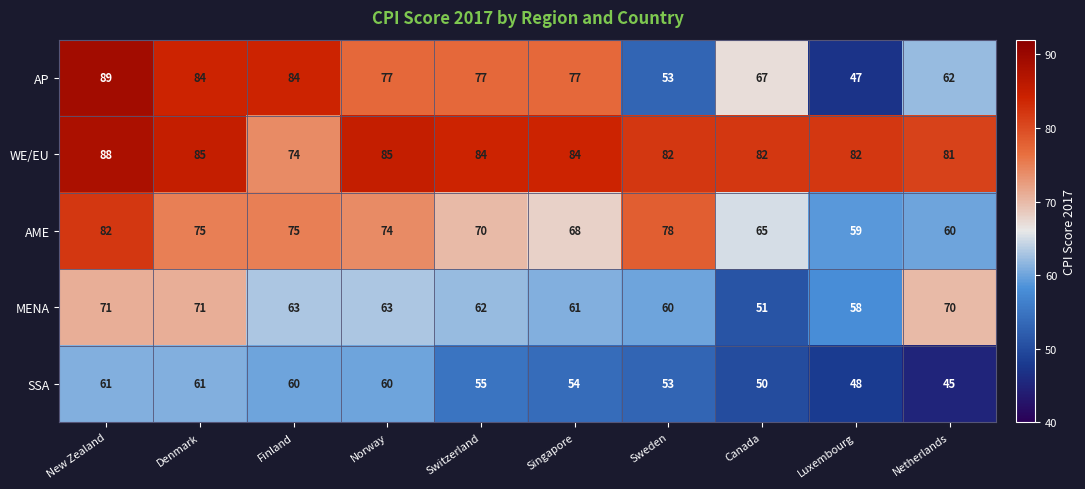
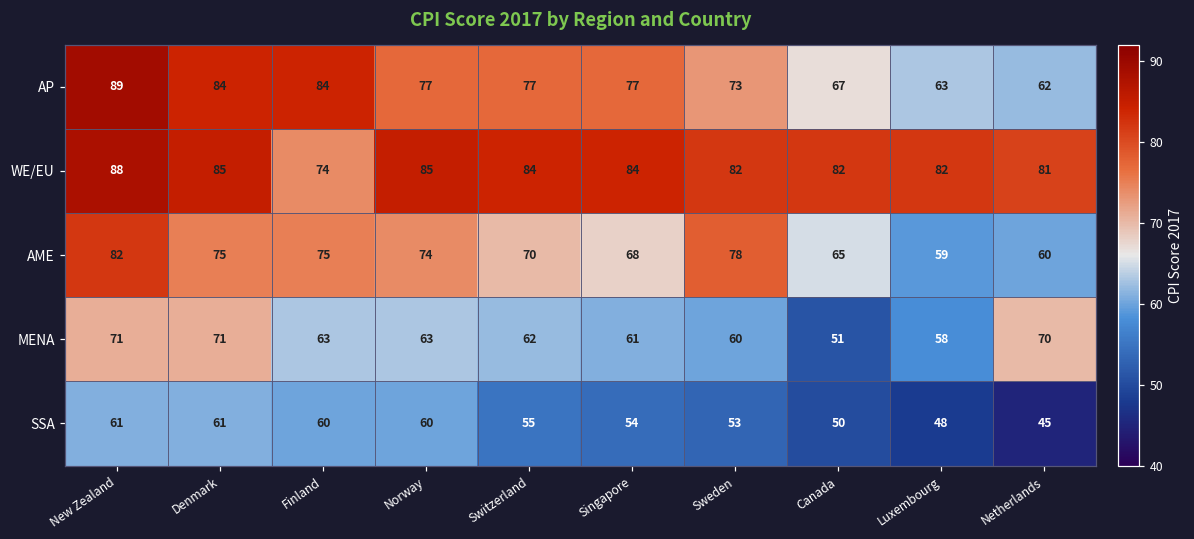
  {
    "AP": {
      "New Zealand": 89,
      "Denmark": 84,
      "Finland": 84,
      "Norway": 77,
      "Switzerland": 77,
      "Singapore": 77,
-     "Sweden": 53,
+     "Sweden": 73,
      "Canada": 67,
-     "Luxembourg": 47,
+     "Luxembourg": 63,
      "Netherlands": 62
    },
    "WE/EU": {
      "New Zealand": 88,
      "Denmark": 85,
      "Finland": 74,
      "Norway": 85,
      "Switzerland": 84,
      "Singapore": 84,
      "Sweden": 82,
      "Canada": 82,
      "Luxembourg": 82,
      "Netherlands": 81
    },
    "AME": {
      "New Zealand": 82,
      "Denmark": 75,
      "Finland": 75,
      "Norway": 74,
      "Switzerland": 70,
      "Singapore": 68,
      "Sweden": 78,
      "Canada": 65,
      "Luxembourg": 59,
      "Netherlands": 60
    },
    "MENA": {
      "New Zealand": 71,
      "Denmark": 71,
      "Finland": 63,
      "Norway": 63,
      "Switzerland": 62,
      "Singapore": 61,
      "Sweden": 60,
      "Canada": 51,
      "Luxembourg": 58,
      "Netherlands": 70
    },
    "SSA": {
      "New Zealand": 61,
      "Denmark": 61,
      "Finland": 60,
      "Norway": 60,
      "Switzerland": 55,
      "Singapore": 54,
      "Sweden": 53,
      "Canada": 50,
      "Luxembourg": 48,
      "Netherlands": 45
    }
  }
